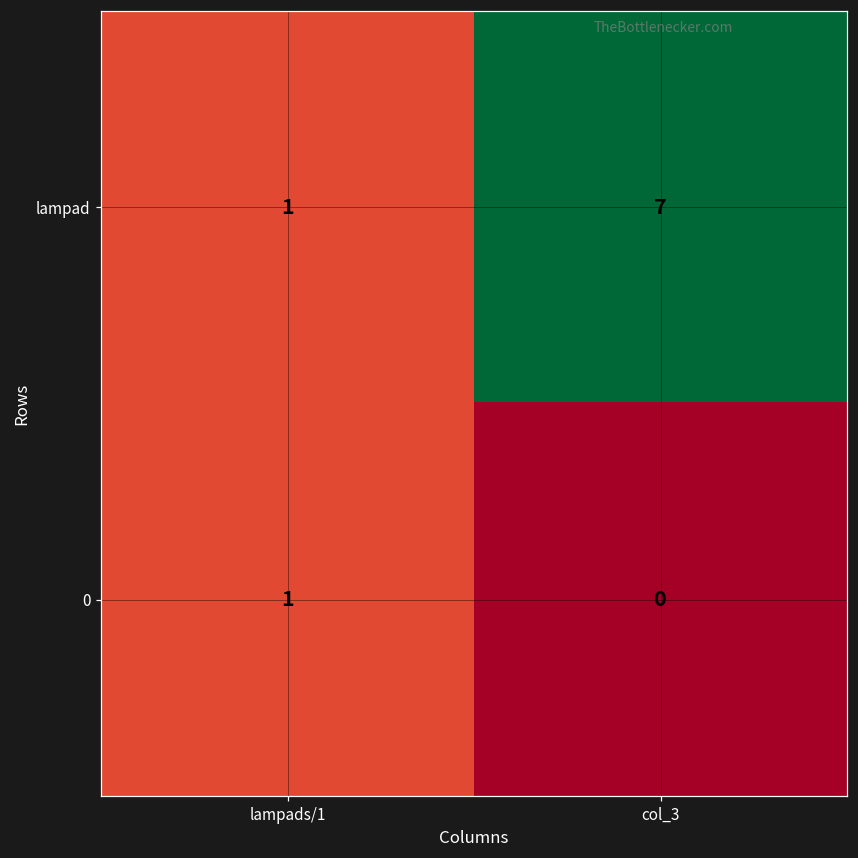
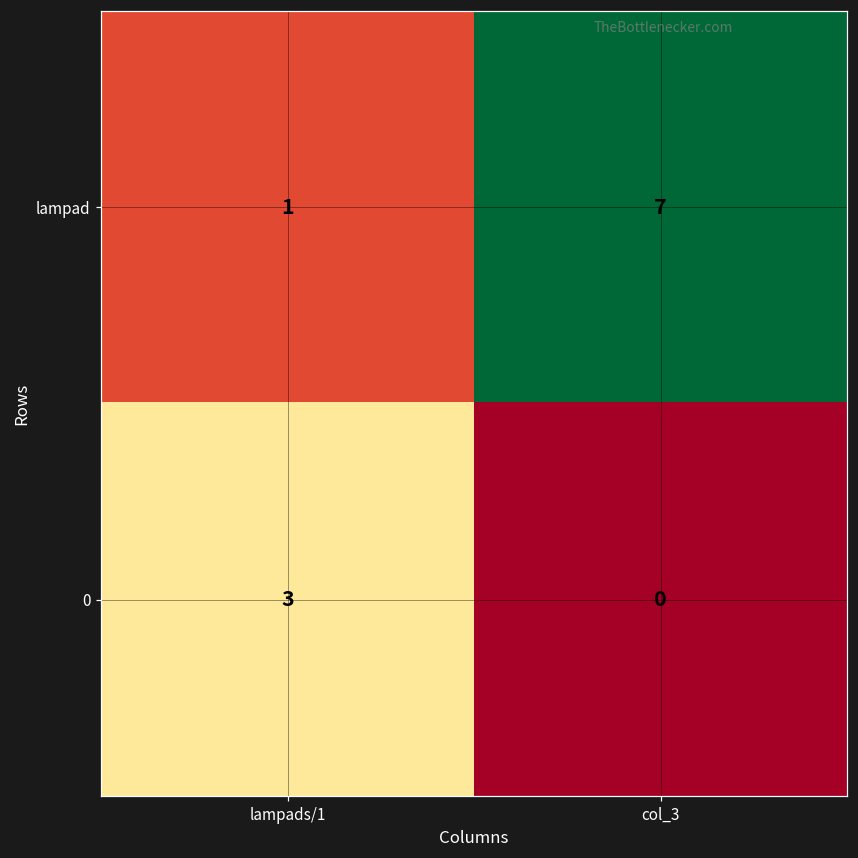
  {
    "lampad": {
      "lampads/1": 1,
      "col_3": 7
    },
    "0": {
-     "lampads/1": 1,
+     "lampads/1": 3,
      "col_3": 0
    }
  }
